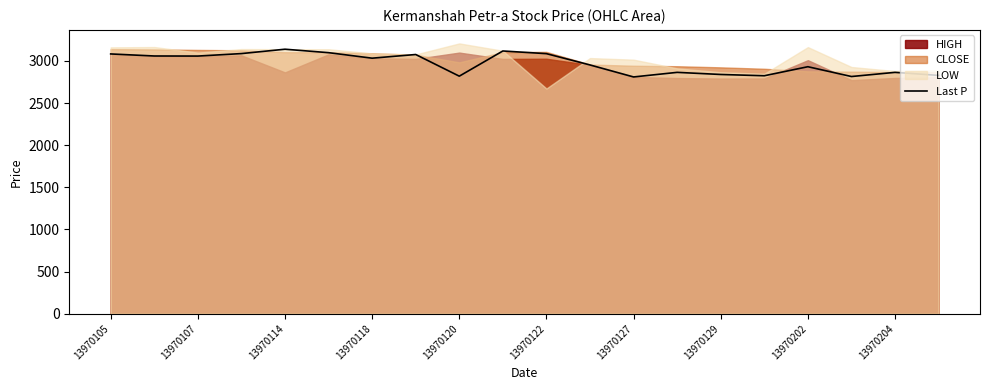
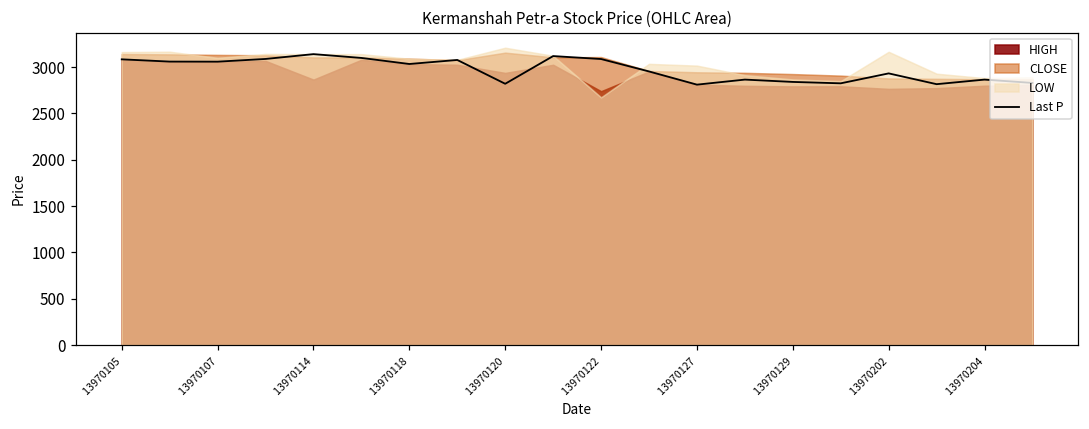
  {
    "HIGH": {
      "13970114": 2900,
-     "13970120": 3100,
-     "13970122": 3000,
+     "13970120": 2900,
+     "13970122": 2700,
      "13970129": 2800,
-     "13970202": 3000,
+     "13970202": 2800,
      "13970204": 2800
    },
    "Last P": {
      "13970120": 2800,
      "13970202": 2900
    },
    "CLOSE": {
      "13970107": 3100,
      "13970114": 3100,
-     "13970120": 3000,
+     "13970120": 3200,
      "13970127": 2900,
      "13970129": 2900,
      "13970202": 2900
    },
    "LOW": {
      "13970107": 3100,
      "13970120": 3200,
      "13970122": 2700,
      "13970127": 3000,
      "13970202": 3200
    }
  }
